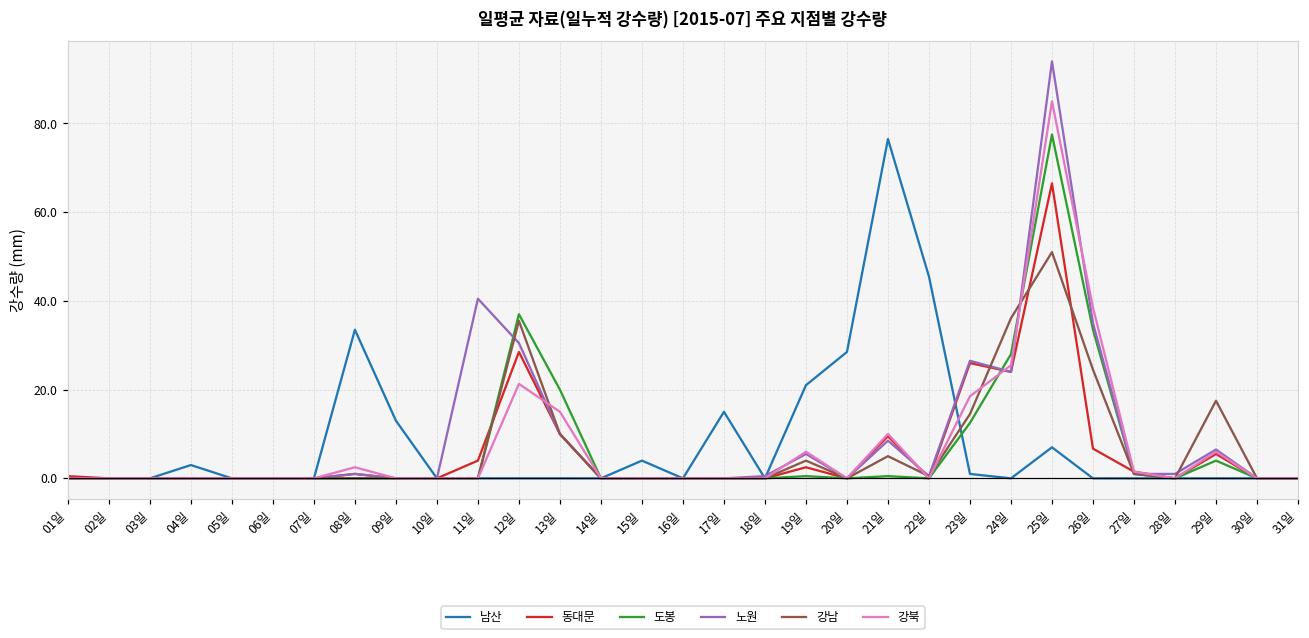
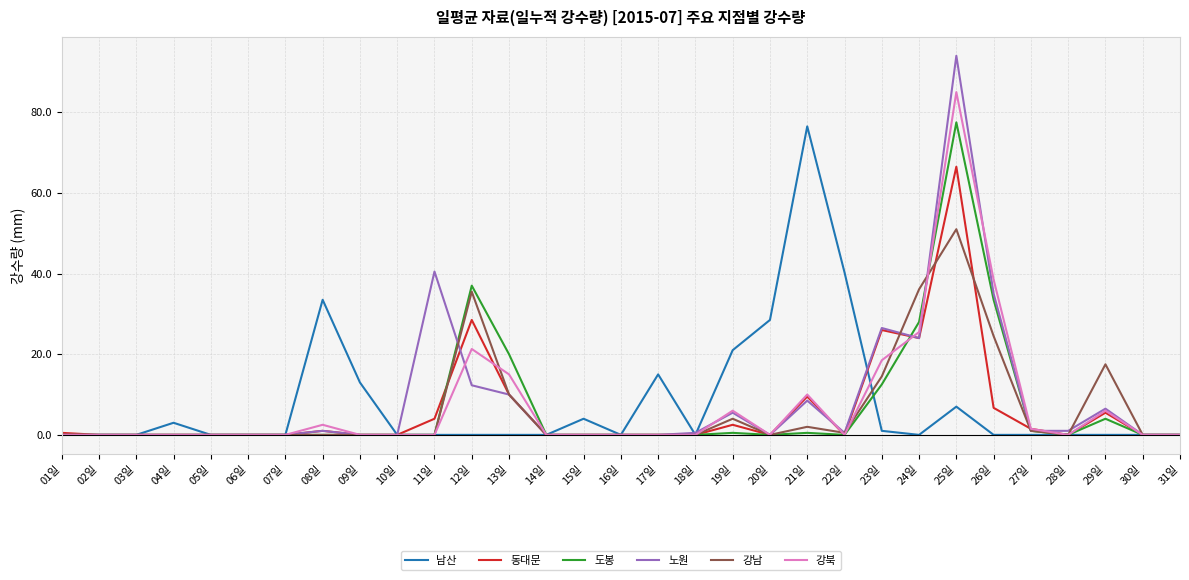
  {
    "남산": {
      "04일": 3,
      "08일": 34,
      "09일": 13,
      "12일": 0,
      "13일": 0,
      "15일": 4,
      "17일": 15,
      "19일": 21,
      "20일": 29,
      "21일": 77,
-     "22일": 46,
+     "22일": 40,
      "23일": 1,
      "24일": 0,
      "25일": 7,
      "26일": 0,
      "27일": 0,
      "29일": 0
    },
    "동대문": {
      "11일": 4,
      "12일": 29,
      "19일": 3,
      "25일": 67,
      "26일": 7
    },
    "도봉": {
      "12일": 37,
      "13일": 20,
      "19일": 1,
      "21일": 1,
      "23일": 13,
      "24일": 28,
      "25일": 78,
      "26일": 34,
      "29일": 4
    },
    "노원": {
      "11일": 41,
-     "12일": 31,
+     "12일": 12,
      "21일": 9,
      "25일": 94,
      "26일": 35,
      "28일": 1
    },
    "강남": {
      "12일": 36,
      "19일": 4,
-     "21일": 5,
+     "21일": 2,
      "23일": 15,
      "24일": 36,
      "25일": 51,
      "26일": 25,
      "29일": 18
    },
    "강북": {
      "08일": 3,
      "12일": 21,
      "13일": 15,
      "23일": 19,
      "24일": 26,
      "25일": 85,
      "26일": 39
    }
  }
